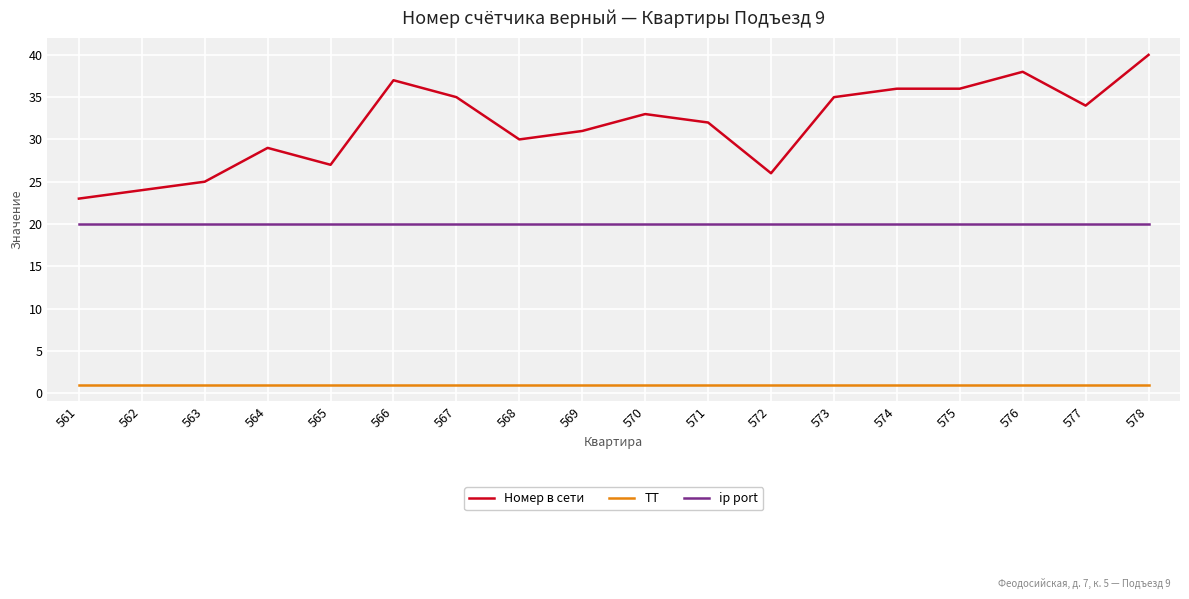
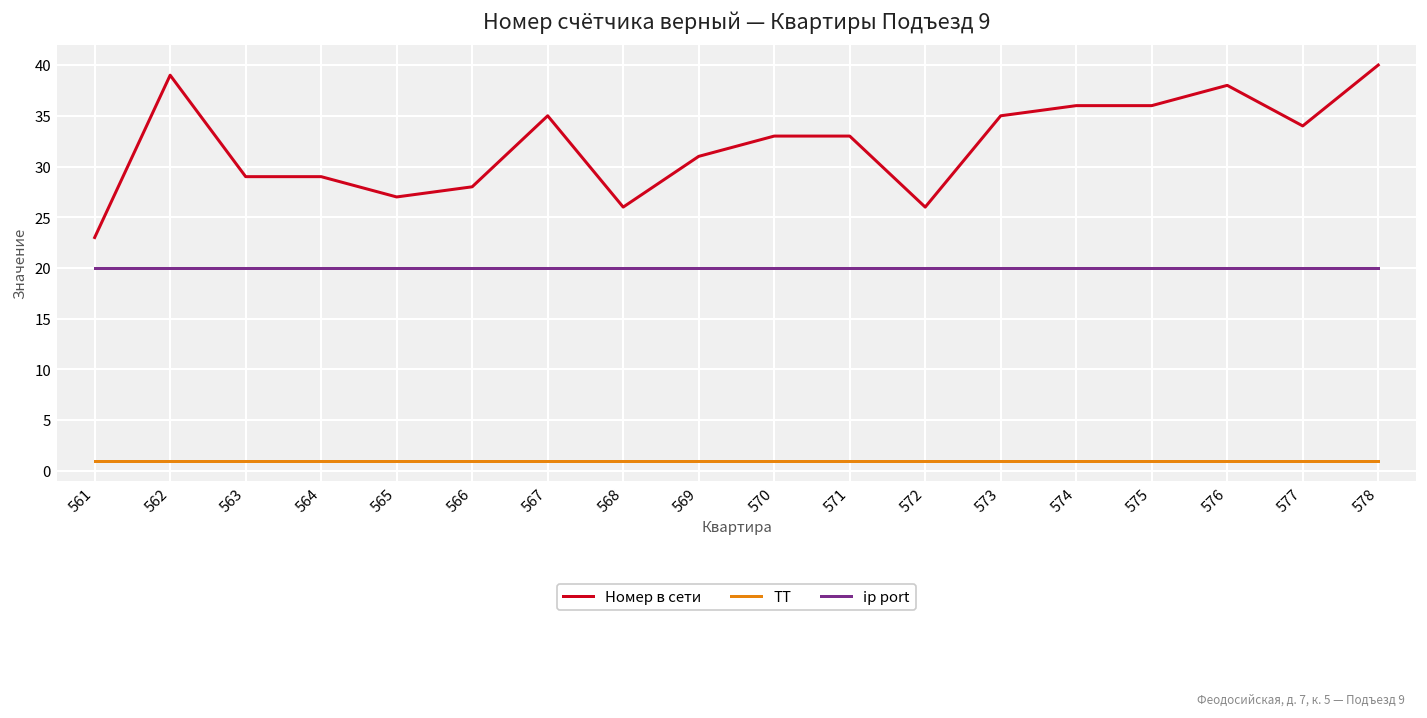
  {
    "Номер в сети": {
      "561": 23,
-     "562": 24,
-     "563": 25,
+     "562": 39,
+     "563": 29,
      "564": 29,
      "565": 27,
-     "566": 37,
+     "566": 28,
      "567": 35,
-     "568": 30,
+     "568": 26,
      "569": 31,
      "570": 33,
-     "571": 32,
+     "571": 33,
      "572": 26,
      "573": 35,
      "574": 36,
      "575": 36,
      "576": 38,
      "577": 34,
      "578": 40
    },
    "ТТ": {
      "561": 1,
      "562": 1,
      "563": 1,
      "564": 1,
      "565": 1,
      "566": 1,
      "567": 1,
      "568": 1,
      "569": 1,
      "570": 1,
      "571": 1,
      "572": 1,
      "573": 1,
      "574": 1,
      "575": 1,
      "576": 1,
      "577": 1,
      "578": 1
    },
    "ip port": {
      "561": 20,
      "562": 20,
      "563": 20,
      "564": 20,
      "565": 20,
      "566": 20,
      "567": 20,
      "568": 20,
      "569": 20,
      "570": 20,
      "571": 20,
      "572": 20,
      "573": 20,
      "574": 20,
      "575": 20,
      "576": 20,
      "577": 20,
      "578": 20
    }
  }
